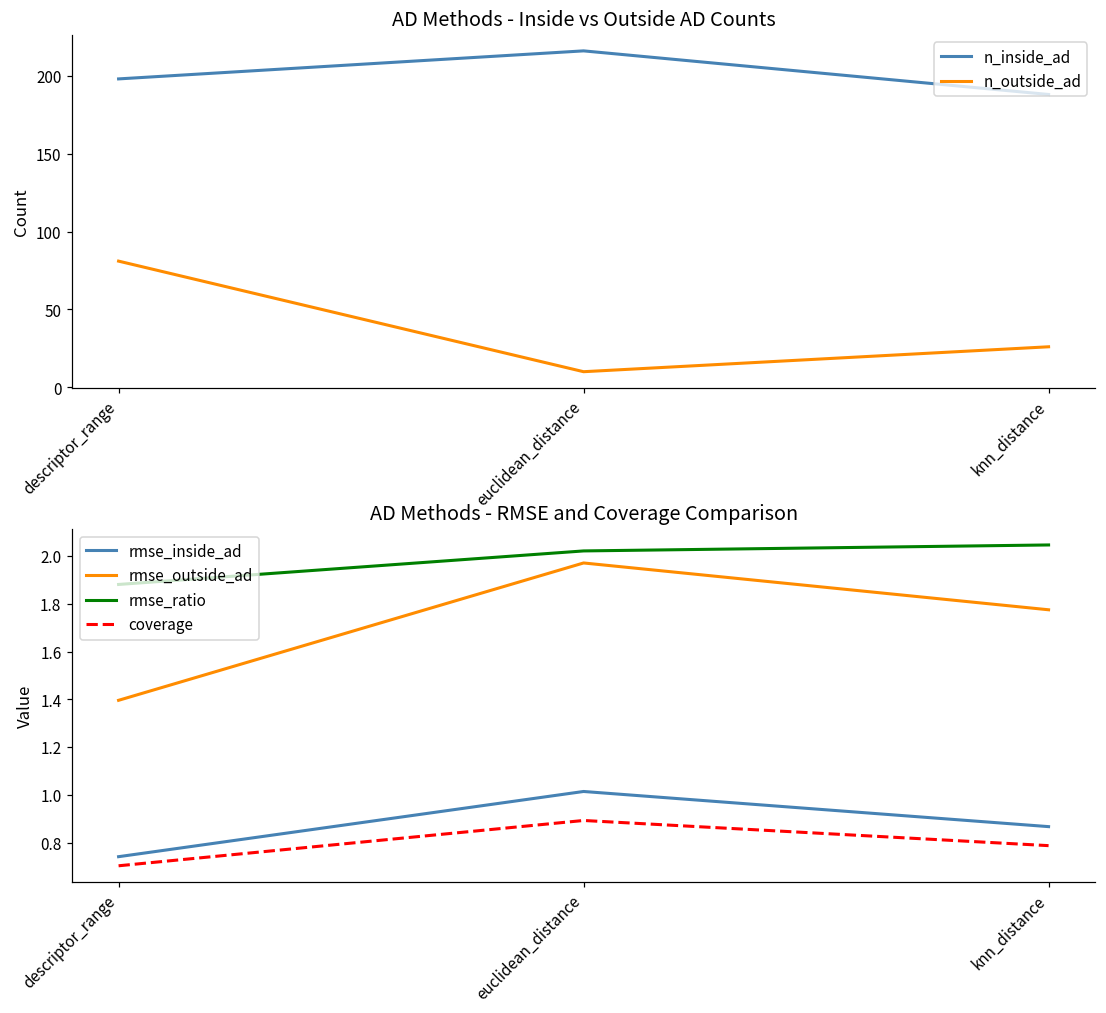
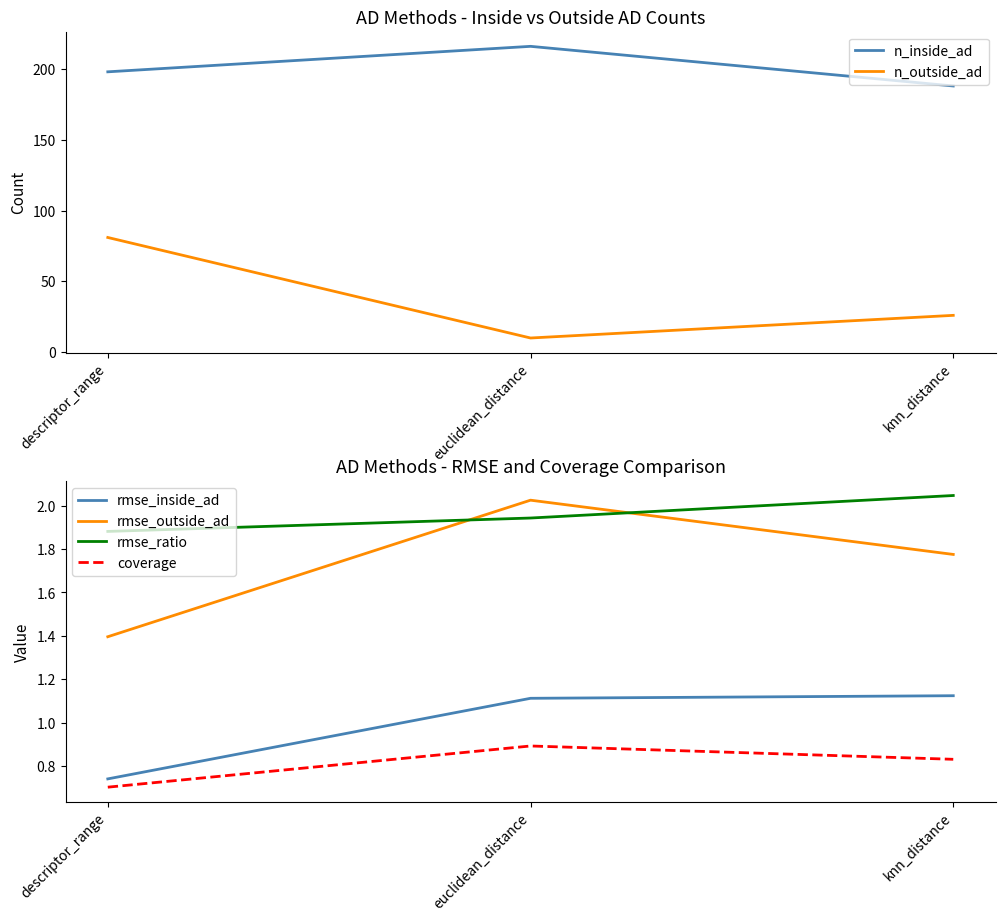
  {
    "AD Methods - Inside vs Outside AD Counts": {
      "n_inside_ad": {
        "descriptor_range": 198,
        "euclidean_distance": 216,
        "knn_distance": 188
      },
      "n_outside_ad": {
        "descriptor_range": 81,
        "euclidean_distance": 10,
        "knn_distance": 26
      }
    },
    "AD Methods - RMSE and Coverage Comparison": {
      "rmse_inside_ad": {
        "descriptor_range": 0.74,
-       "euclidean_distance": 1.01,
-       "knn_distance": 0.87
+       "euclidean_distance": 1.11,
+       "knn_distance": 1.12
      },
      "rmse_outside_ad": {
        "descriptor_range": 1.40,
-       "euclidean_distance": 1.97,
+       "euclidean_distance": 2.02,
        "knn_distance": 1.78
      },
      "rmse_ratio": {
-       "euclidean_distance": 2.02,
+       "euclidean_distance": 1.94,
        "knn_distance": 2.05
      },
      "coverage": {
        "descriptor_range": 0.70,
        "euclidean_distance": 0.89,
-       "knn_distance": 0.79
+       "knn_distance": 0.83
      }
    }
  }
